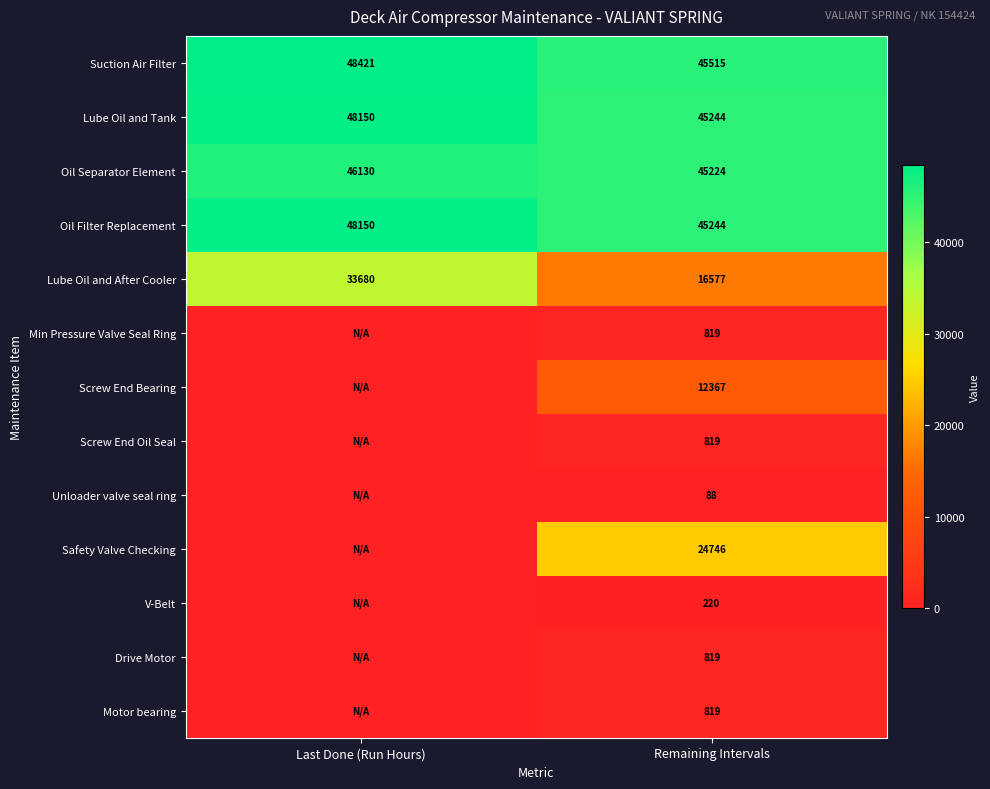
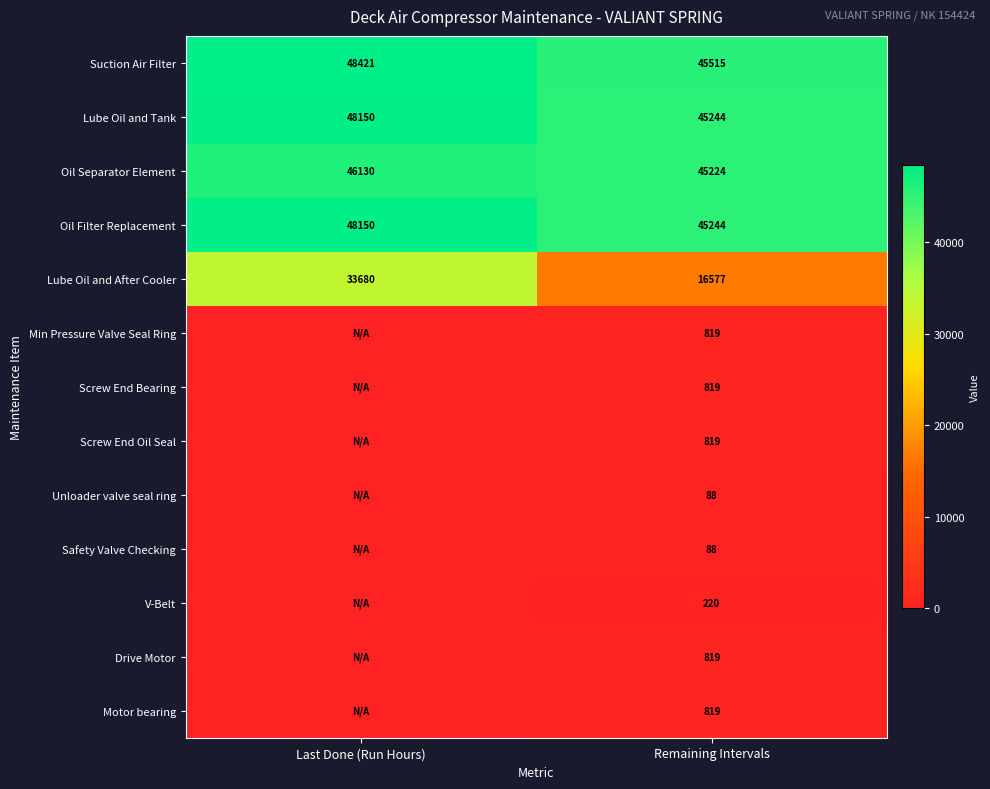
  {
    "Suction Air Filter": {
      "Last Done (Run Hours)": 48421,
      "Remaining Intervals": 45515
    },
    "Lube Oil and Tank": {
      "Last Done (Run Hours)": 48150,
      "Remaining Intervals": 45244
    },
    "Oil Separator Element": {
      "Last Done (Run Hours)": 46130,
      "Remaining Intervals": 45224
    },
    "Oil Filter Replacement": {
      "Last Done (Run Hours)": 48150,
      "Remaining Intervals": 45244
    },
    "Lube Oil and After Cooler": {
      "Last Done (Run Hours)": 33680,
      "Remaining Intervals": 16577
    },
    "Min Pressure Valve Seal Ring": {
      "Remaining Intervals": 819
    },
    "Screw End Bearing": {
-     "Remaining Intervals": 12367
+     "Remaining Intervals": 819
    },
    "Screw End Oil Seal": {
      "Remaining Intervals": 819
    },
    "Unloader valve seal ring": {
      "Remaining Intervals": 88
    },
    "Safety Valve Checking": {
-     "Remaining Intervals": 24746
+     "Remaining Intervals": 88
    },
    "V-Belt": {
      "Remaining Intervals": 220
    },
    "Drive Motor": {
      "Remaining Intervals": 819
    },
    "Motor bearing": {
      "Remaining Intervals": 819
    }
  }
